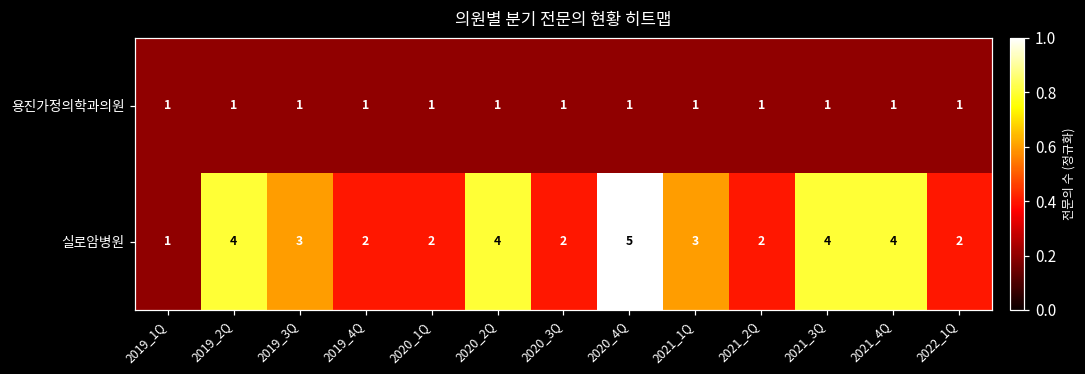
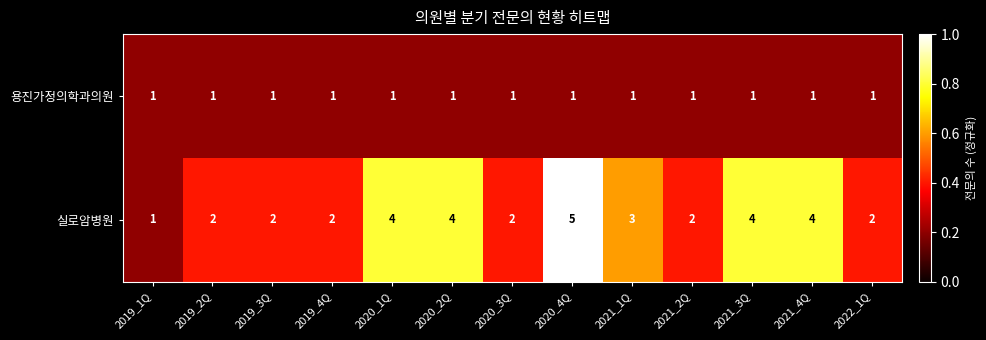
  {
    "용진가정의학과의원": {
      "2019_1Q": 1,
      "2019_2Q": 1,
      "2019_3Q": 1,
      "2019_4Q": 1,
      "2020_1Q": 1,
      "2020_2Q": 1,
      "2020_3Q": 1,
      "2020_4Q": 1,
      "2021_1Q": 1,
      "2021_2Q": 1,
      "2021_3Q": 1,
      "2021_4Q": 1,
      "2022_1Q": 1
    },
    "실로암병원": {
      "2019_1Q": 1,
-     "2019_2Q": 4,
-     "2019_3Q": 3,
+     "2019_2Q": 2,
+     "2019_3Q": 2,
      "2019_4Q": 2,
-     "2020_1Q": 2,
+     "2020_1Q": 4,
      "2020_2Q": 4,
      "2020_3Q": 2,
      "2020_4Q": 5,
      "2021_1Q": 3,
      "2021_2Q": 2,
      "2021_3Q": 4,
      "2021_4Q": 4,
      "2022_1Q": 2
    }
  }
